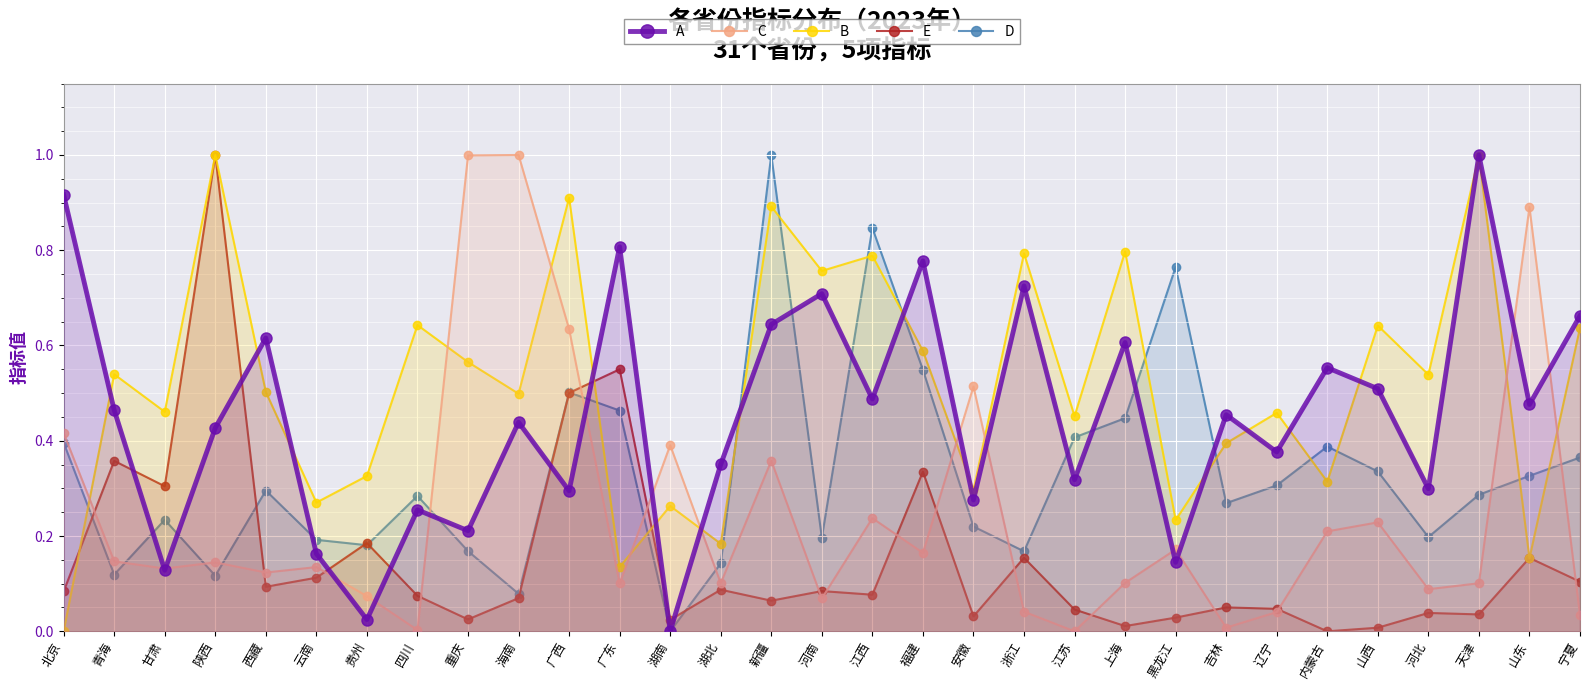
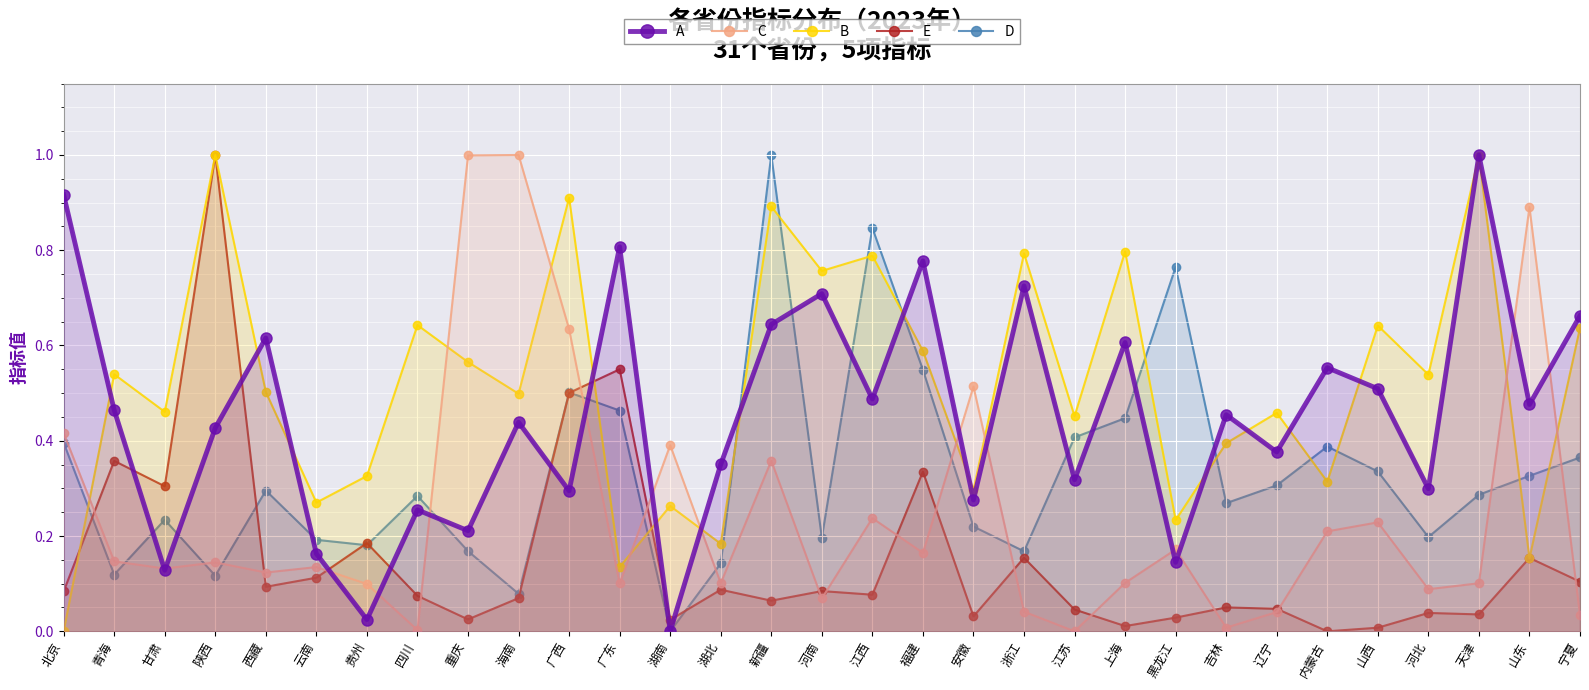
  {
    "A": {
      "北京": 0.92,
      "青海": 0.46,
      "陕西": 0.43,
      "西藏": 0.62,
      "云南": 0.16,
      "贵州": 0.02,
      "四川": 0.25,
      "重庆": 0.21,
      "海南": 0.44,
      "广西": 0.29,
      "广东": 0.81,
      "湖北": 0.35,
      "新疆": 0.64,
      "河南": 0.71,
      "江西": 0.49,
      "福建": 0.78,
      "安徽": 0.28,
      "浙江": 0.73,
      "江苏": 0.32,
      "上海": 0.61,
      "黑龙江": 0.14,
      "吉林": 0.45,
      "辽宁": 0.38,
      "内蒙古": 0.55,
      "山西": 0.51,
      "河北": 0.30,
      "山东": 0.48,
      "宁夏": 0.66
    },
    "C": {
      "北京": 0.42,
      "青海": 0.15,
      "陕西": 0.14,
      "西藏": 0.12,
      "云南": 0.13,
-     "贵州": 0.07,
+     "贵州": 0.10,
      "四川": 0.00,
      "重庆": 1.00,
      "海南": 1.00,
      "广西": 0.63,
      "广东": 0.10,
      "湖南": 0.39,
      "湖北": 0.10,
      "新疆": 0.36,
      "河南": 0.07,
      "江西": 0.24,
      "福建": 0.16,
      "安徽": 0.51,
      "浙江": 0.04,
      "江苏": 0.00,
      "上海": 0.10,
      "黑龙江": 0.17,
      "吉林": 0.01,
      "辽宁": 0.04,
      "内蒙古": 0.21,
      "山西": 0.23,
      "河北": 0.09,
      "天津": 0.10,
      "山东": 0.89,
      "宁夏": 0.03
    },
    "B": {
      "北京": 0.00,
      "青海": 0.54,
      "甘肃": 0.46,
      "西藏": 0.50,
      "云南": 0.27,
      "贵州": 0.33,
      "四川": 0.64,
      "重庆": 0.57,
      "海南": 0.50,
      "广西": 0.91,
      "广东": 0.14,
      "湖南": 0.26,
      "湖北": 0.18,
      "新疆": 0.89,
      "河南": 0.76,
      "江西": 0.79,
      "福建": 0.59,
      "安徽": 0.30,
      "浙江": 0.79,
      "江苏": 0.45,
      "上海": 0.80,
      "黑龙江": 0.23,
      "吉林": 0.39,
      "辽宁": 0.46,
      "内蒙古": 0.31,
      "山西": 0.64,
      "河北": 0.54,
      "宁夏": 0.64
    },
    "E": {
      "北京": 0.08,
      "青海": 0.36,
      "甘肃": 0.30,
      "西藏": 0.09,
      "云南": 0.11,
      "四川": 0.07,
      "重庆": 0.03,
      "海南": 0.07,
      "广东": 0.55,
      "湖南": 0.02,
      "湖北": 0.09,
      "新疆": 0.06,
      "河南": 0.08,
      "江西": 0.08,
      "福建": 0.34,
      "安徽": 0.03,
      "浙江": 0.15,
      "江苏": 0.05,
      "上海": 0.01,
      "黑龙江": 0.03,
      "吉林": 0.05,
      "辽宁": 0.05,
      "内蒙古": 0.00,
      "山西": 0.01,
      "河北": 0.04,
      "天津": 0.04,
      "宁夏": 0.10
    },
    "D": {
      "北京": 0.40,
      "青海": 0.12,
      "甘肃": 0.23,
      "陕西": 0.12,
      "西藏": 0.30,
      "云南": 0.19,
      "四川": 0.28,
      "重庆": 0.17,
      "海南": 0.08,
      "广东": 0.46,
      "湖北": 0.14,
      "新疆": 1.00,
      "河南": 0.20,
      "江西": 0.85,
      "福建": 0.55,
      "安徽": 0.22,
      "浙江": 0.17,
      "江苏": 0.41,
      "上海": 0.45,
      "黑龙江": 0.76,
      "吉林": 0.27,
      "辽宁": 0.31,
      "内蒙古": 0.39,
      "山西": 0.34,
      "河北": 0.20,
      "天津": 0.29,
      "山东": 0.33,
      "宁夏": 0.36
    }
  }
